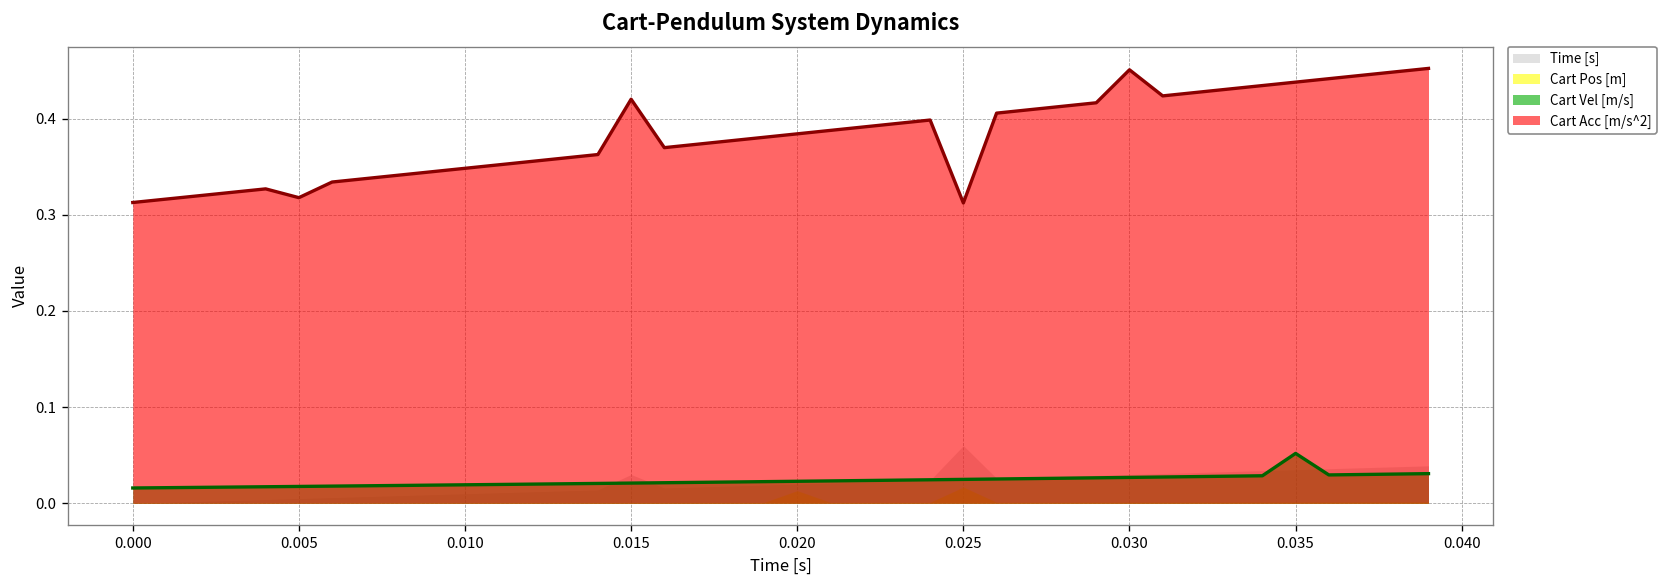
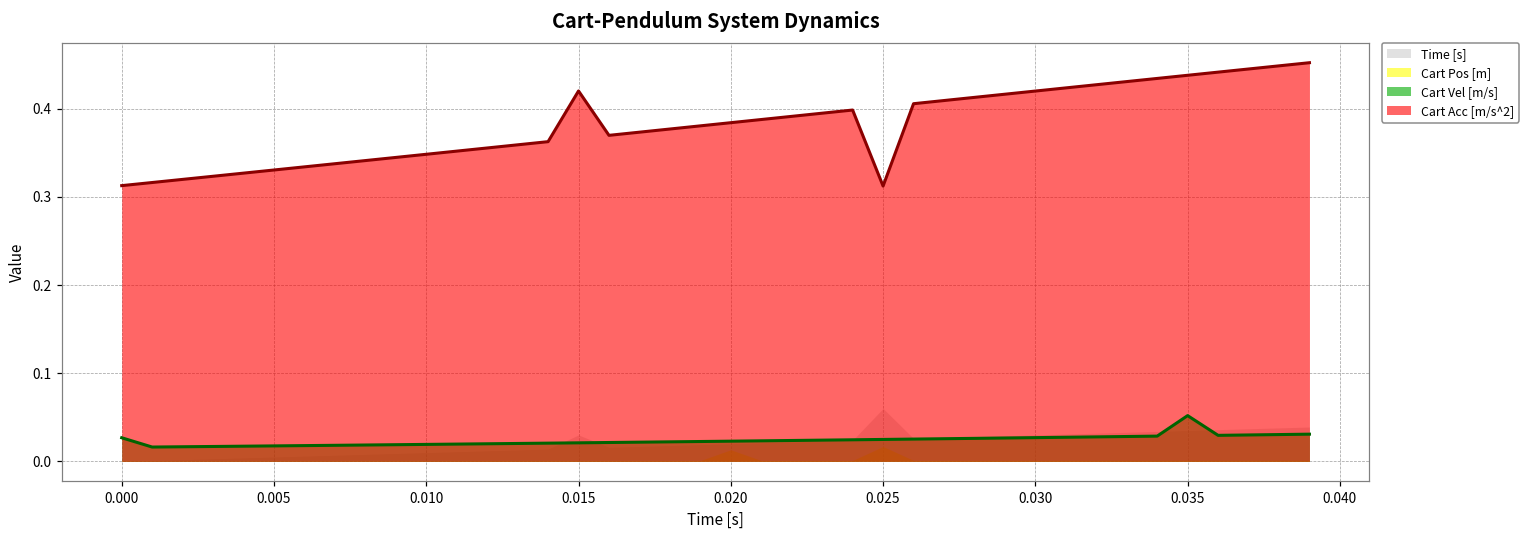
  {
    "Time [s]": {
      "0.005": 0.01,
      "0.010": 0.01,
      "0.015": 0.03,
      "0.025": 0.06,
      "0.035": 0.04
    },
    "Cart Pos [m]": {
      "0.020": 0.01,
      "0.025": 0.02
    },
    "Cart Vel [m/s]": {
-     "0.000": 0.02,
+     "0.000": 0.03,
      "0.005": 0.02,
      "0.010": 0.02,
      "0.015": 0.02,
      "0.025": 0.02,
      "0.035": 0.05
    },
    "Cart Acc [m/s^2]": {
      "0.000": 0.31,
-     "0.005": 0.32,
+     "0.005": 0.33,
      "0.010": 0.35,
      "0.015": 0.42,
      "0.020": 0.38,
      "0.025": 0.31,
-     "0.030": 0.45,
+     "0.030": 0.42,
      "0.035": 0.44
    }
  }
